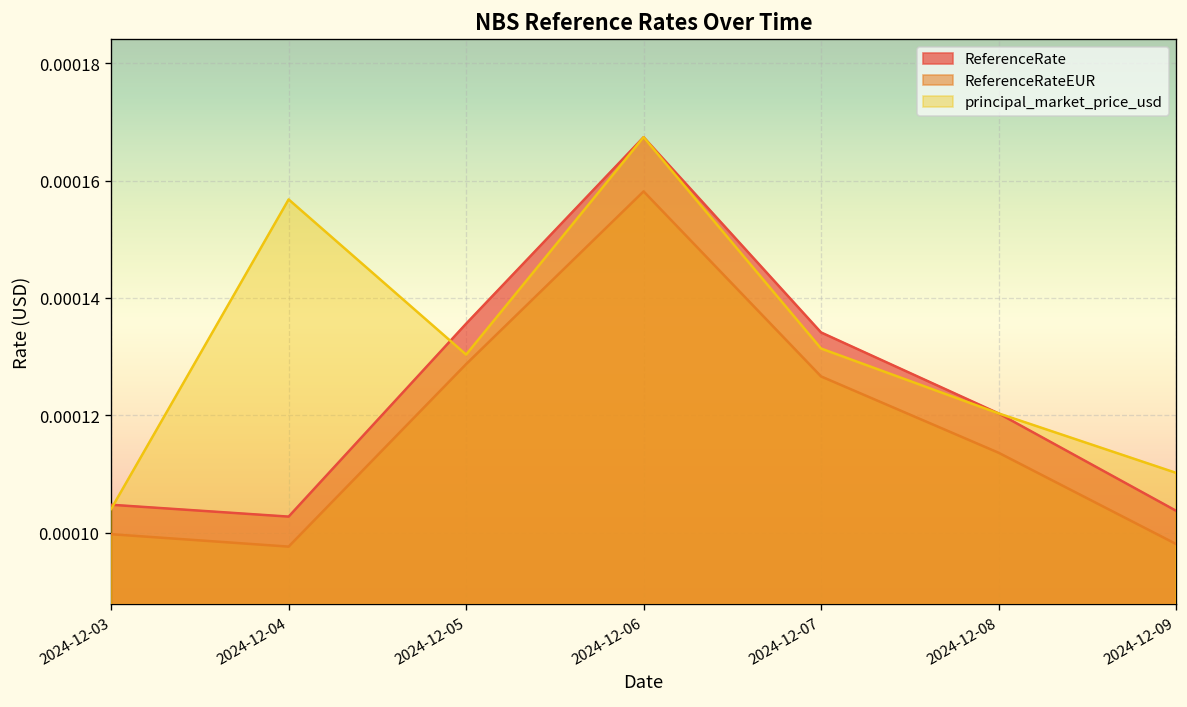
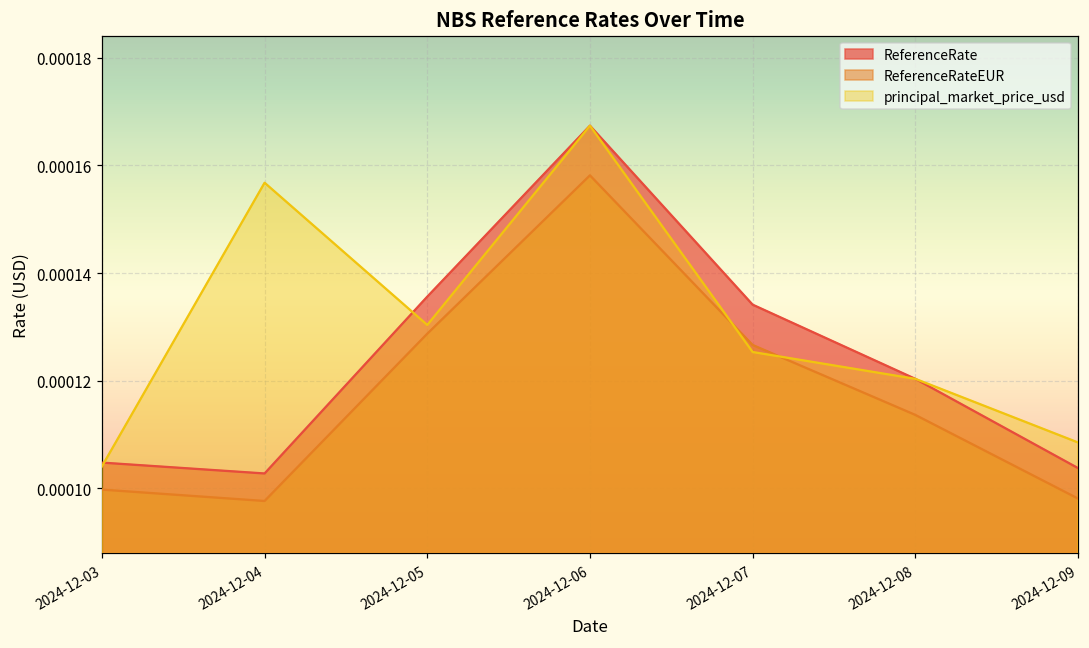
  {
    "principal_market_price_usd": {
      "2024-12-03": 0.000104,
      "2024-12-04": 0.000157,
      "2024-12-05": 0.000130,
-     "2024-12-07": 0.000131,
-     "2024-12-09": 0.000110
+     "2024-12-07": 0.000125,
+     "2024-12-09": 0.000108
    }
  }
